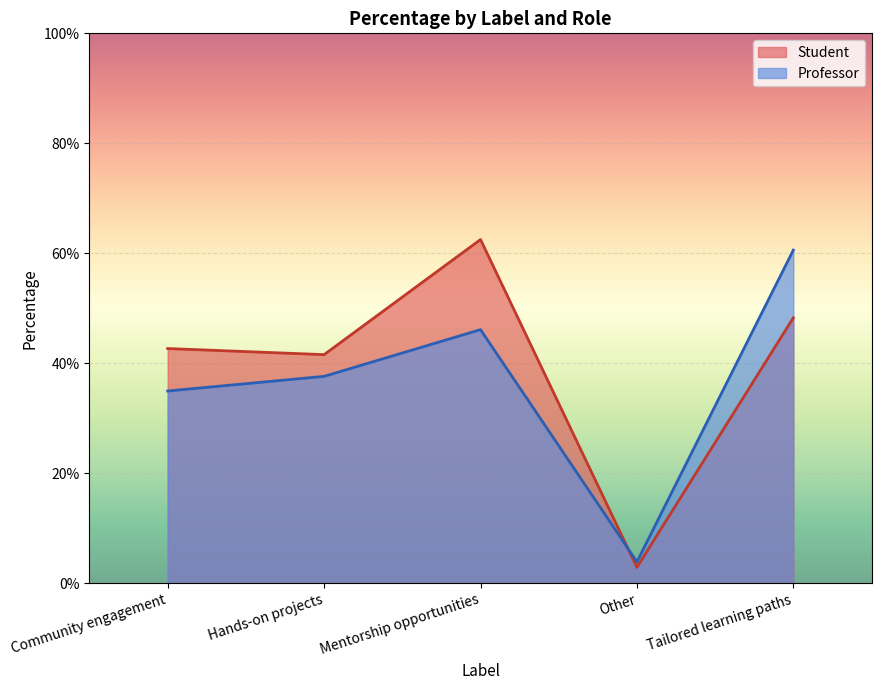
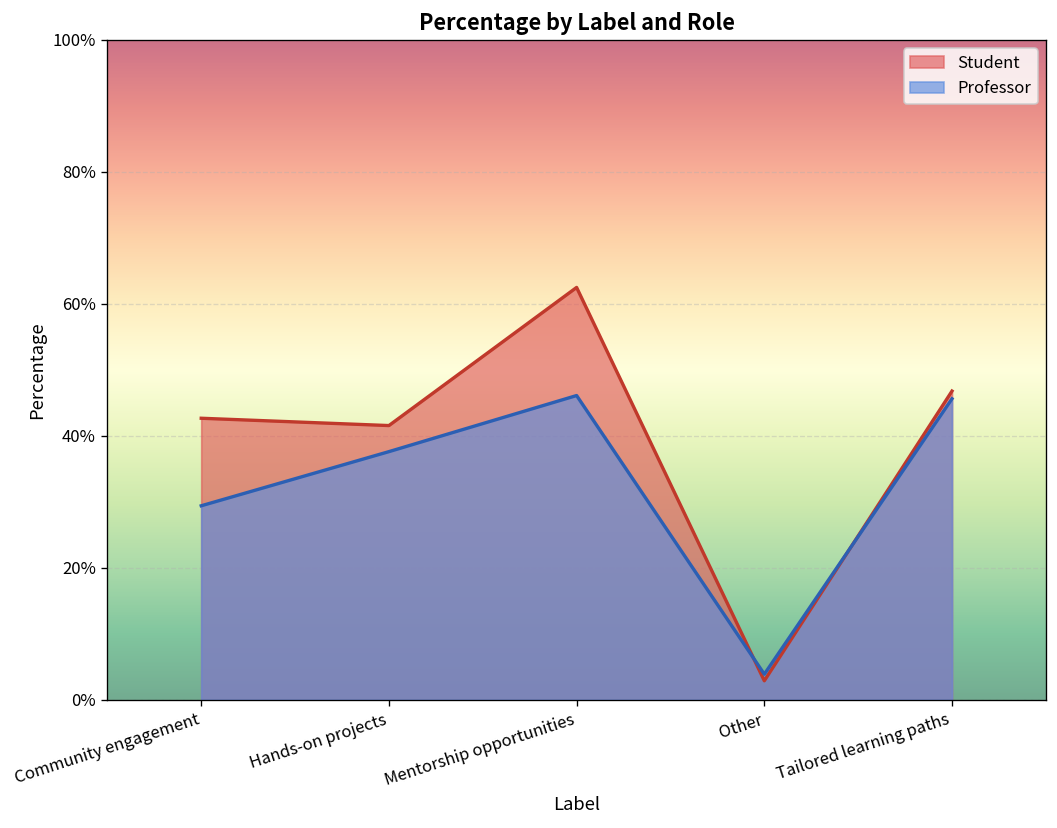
  {
    "Student": {
      "Community engagement": "43%",
      "Hands-on projects": "42%",
      "Mentorship opportunities": "63%",
      "Other": "3%",
-     "Tailored learning paths": "48%"
+     "Tailored learning paths": "47%"
    },
    "Professor": {
-     "Community engagement": "35%",
+     "Community engagement": "29%",
      "Hands-on projects": "38%",
      "Mentorship opportunities": "46%",
      "Other": "4%",
-     "Tailored learning paths": "61%"
+     "Tailored learning paths": "46%"
    }
  }
